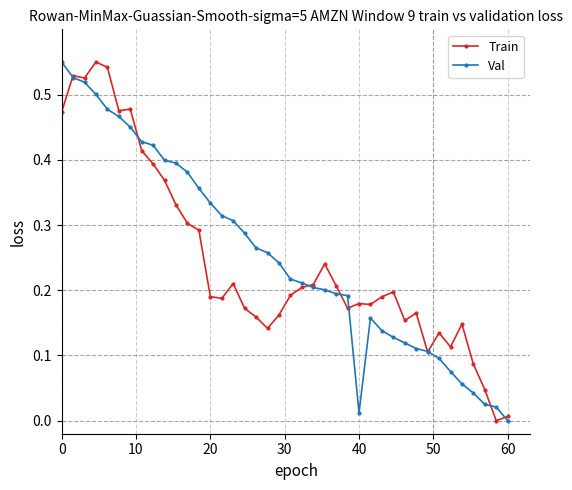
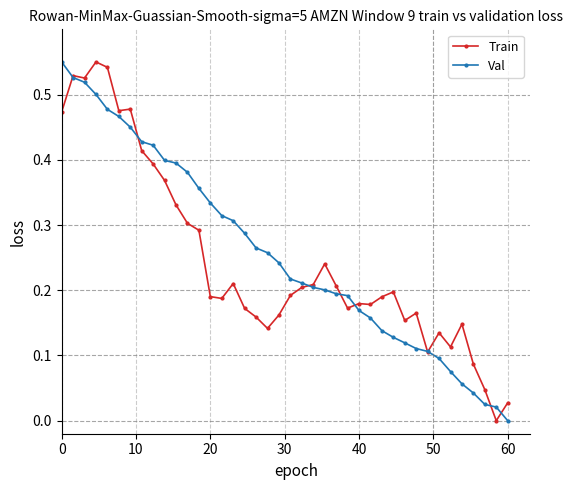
  {
    "Train": {
      "0": 0.47,
      "20": 0.19,
      "40": 0.18,
-     "60": 0.01
+     "60": 0.03
    },
    "Val": {
      "0": 0.55,
      "20": 0.33,
-     "40": 0.01,
+     "40": 0.17,
      "60": 0.00
    }
  }
